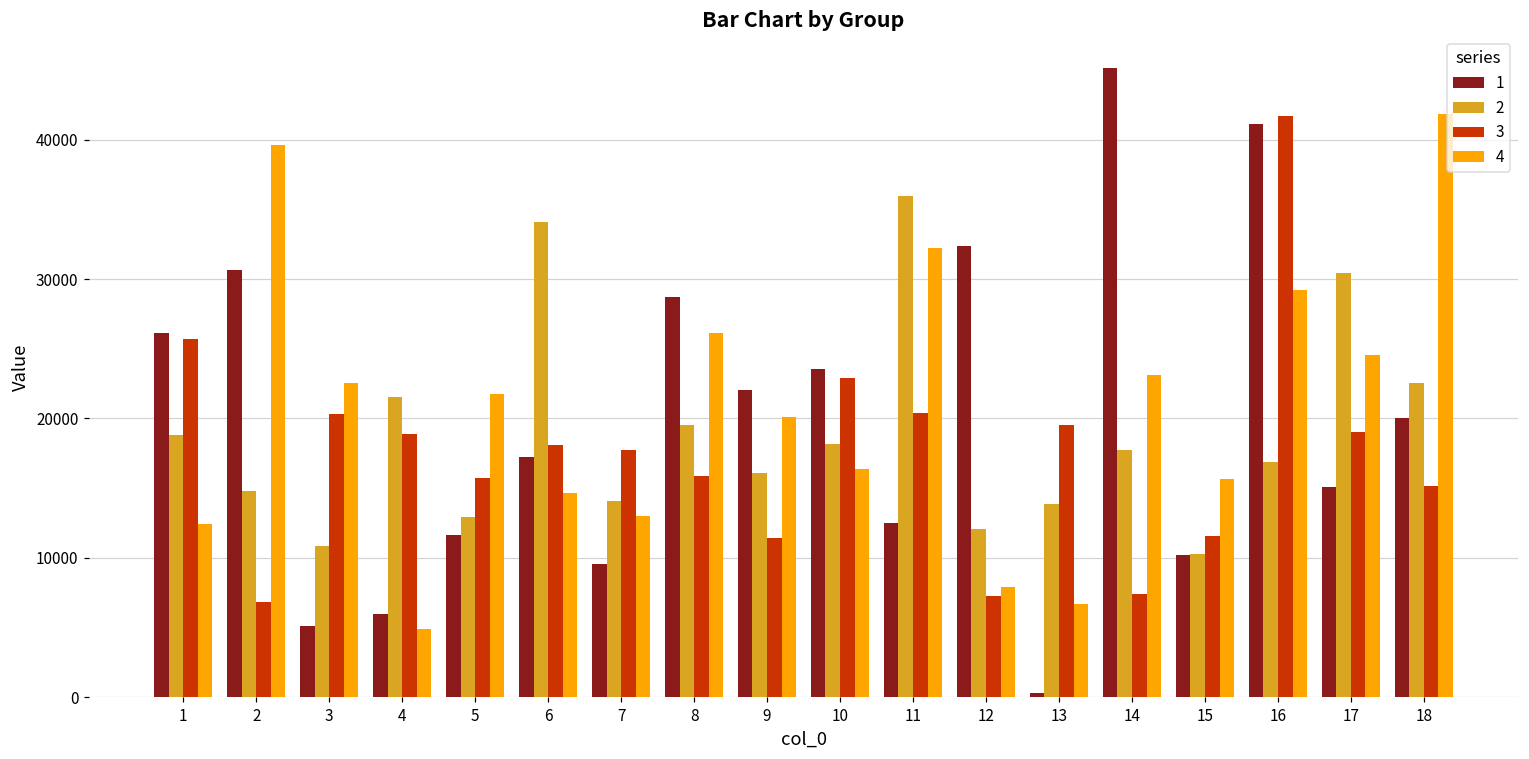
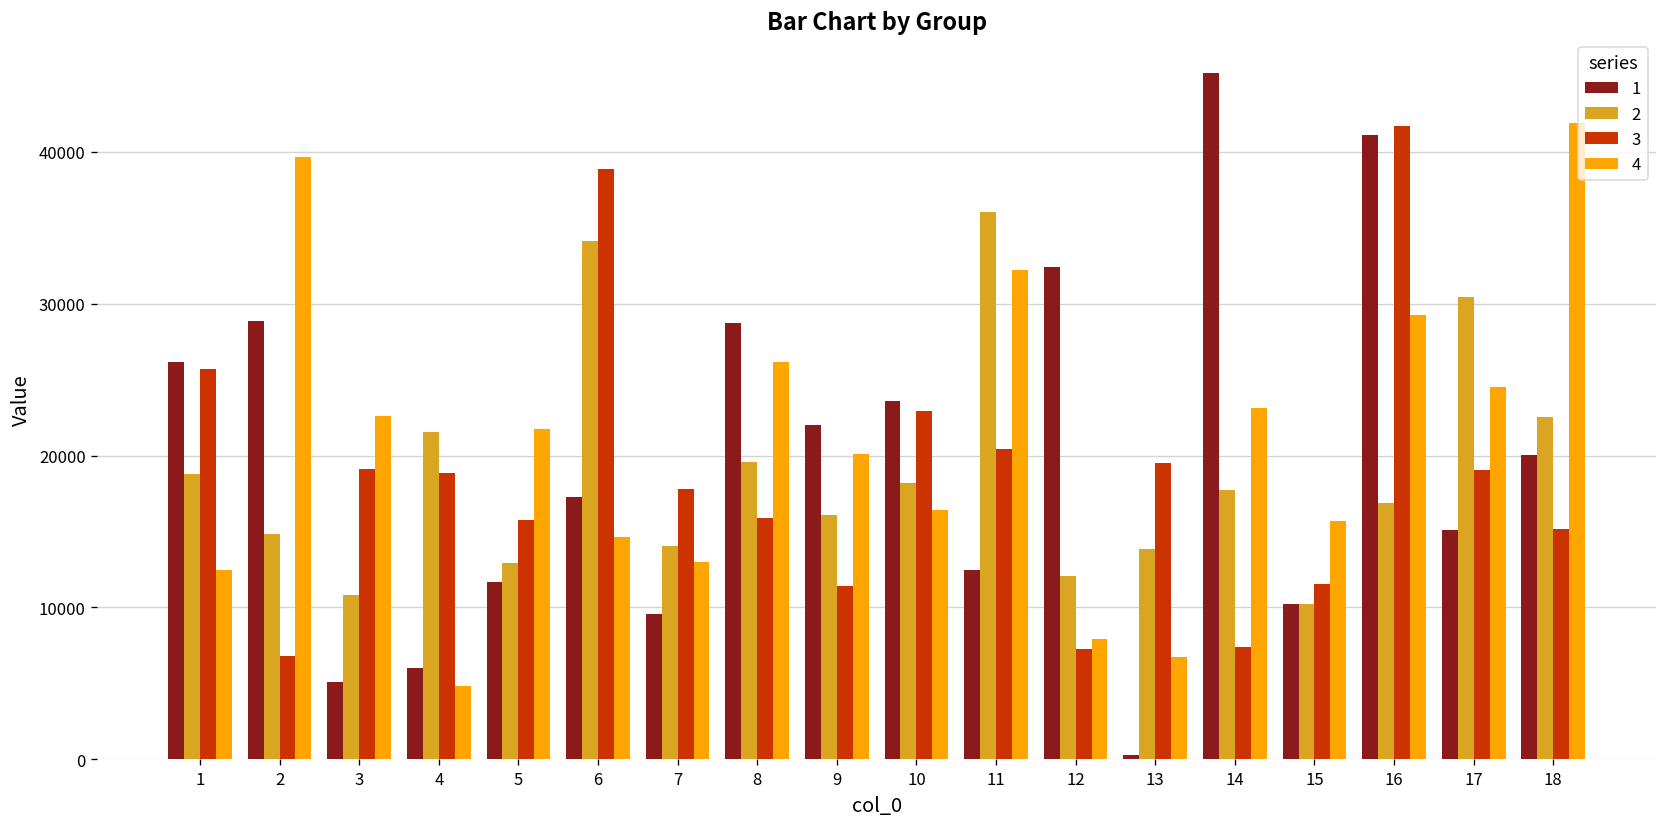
  {
    "1": {
      "1": 26100,
-     "2": 30700,
+     "2": 28900,
      "3": 5100,
      "4": 6000,
      "5": 11700,
      "6": 17300,
      "7": 9600,
      "8": 28800,
      "9": 22000,
      "10": 23600,
      "11": 12500,
      "12": 32400,
      "13": 300,
      "14": 45100,
      "15": 10200,
      "16": 41100,
      "17": 15100,
      "18": 20000
    },
    "3": {
      "1": 25700,
      "2": 6800,
-     "3": 20300,
+     "3": 19100,
      "4": 18900,
      "5": 15700,
-     "6": 18100,
+     "6": 38900,
      "7": 17800,
      "8": 15900,
      "9": 11400,
      "10": 22900,
      "11": 20400,
      "12": 7300,
      "13": 19500,
      "14": 7400,
      "15": 11600,
      "16": 41700,
      "17": 19000,
      "18": 15200
    }
  }
